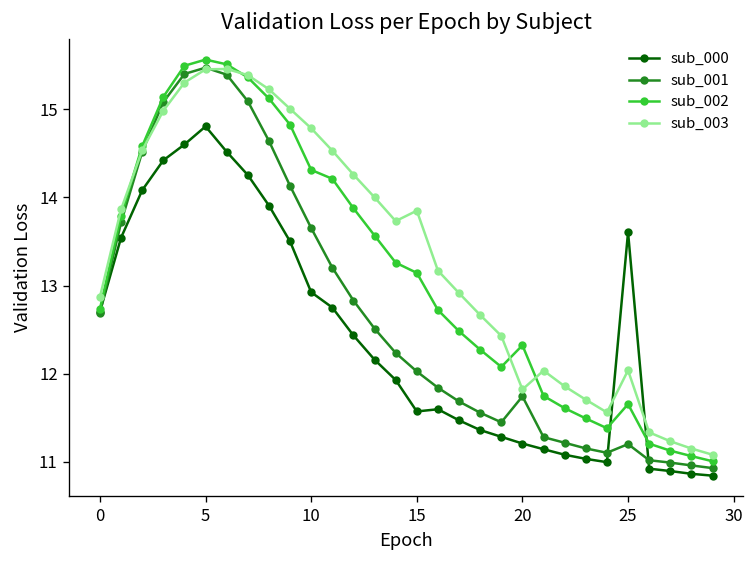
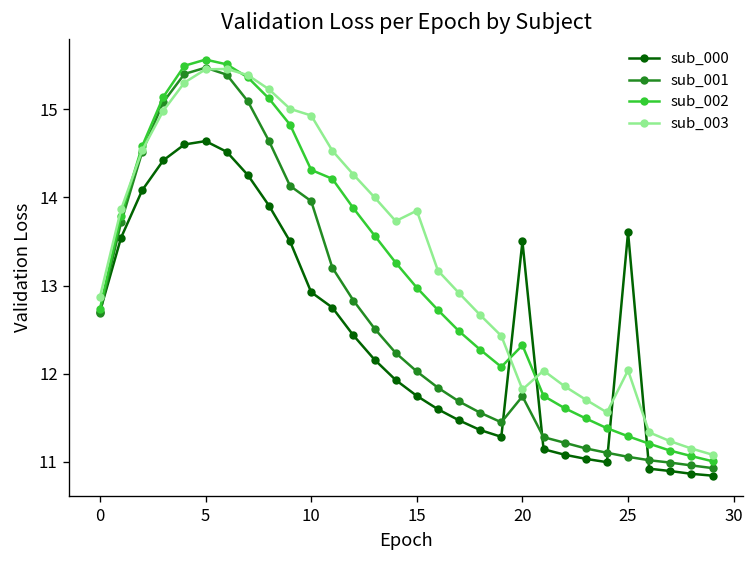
  {
    "sub_000": {
-     "5": 14.8,
+     "5": 14.6,
      "10": 12.9,
-     "15": 11.6,
-     "20": 11.2,
+     "15": 11.7,
+     "20": 13.5,
      "25": 13.6
    },
    "sub_001": {
-     "10": 13.7,
+     "10": 14.0,
      "15": 12.0,
      "20": 11.7,
-     "25": 11.2
+     "25": 11.1
    },
    "sub_002": {
      "5": 15.6,
      "10": 14.3,
-     "15": 13.1,
+     "15": 13.0,
      "20": 12.3,
-     "25": 11.7
+     "25": 11.3
    },
    "sub_003": {
      "0": 12.9,
-     "10": 14.8,
+     "10": 14.9,
      "15": 13.8,
      "20": 11.8,
      "25": 12.0
    }
  }
